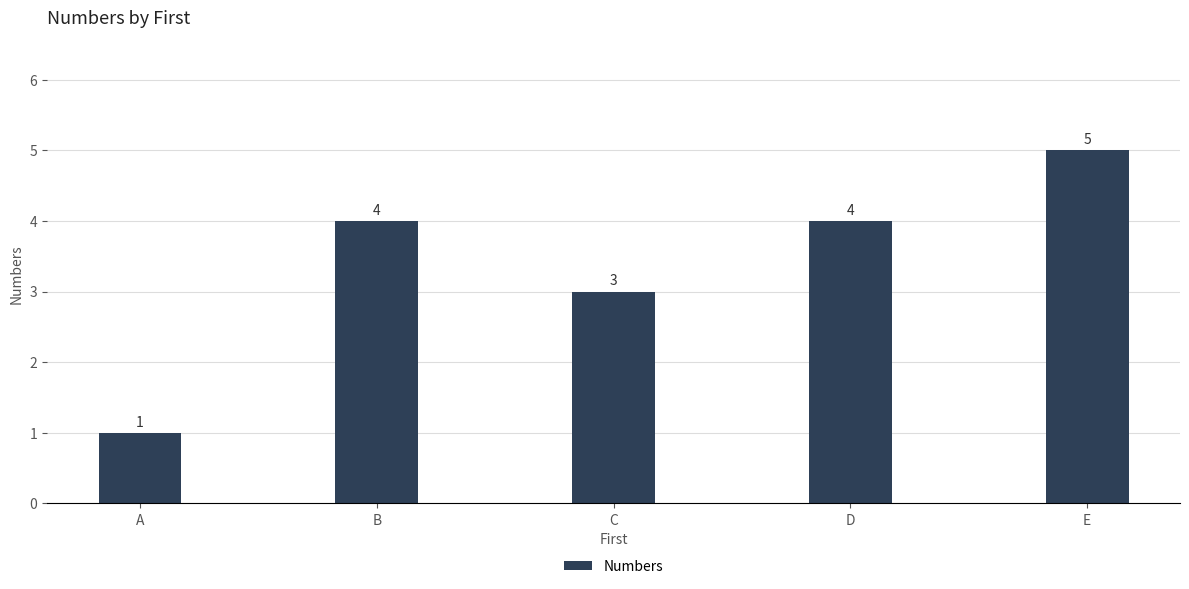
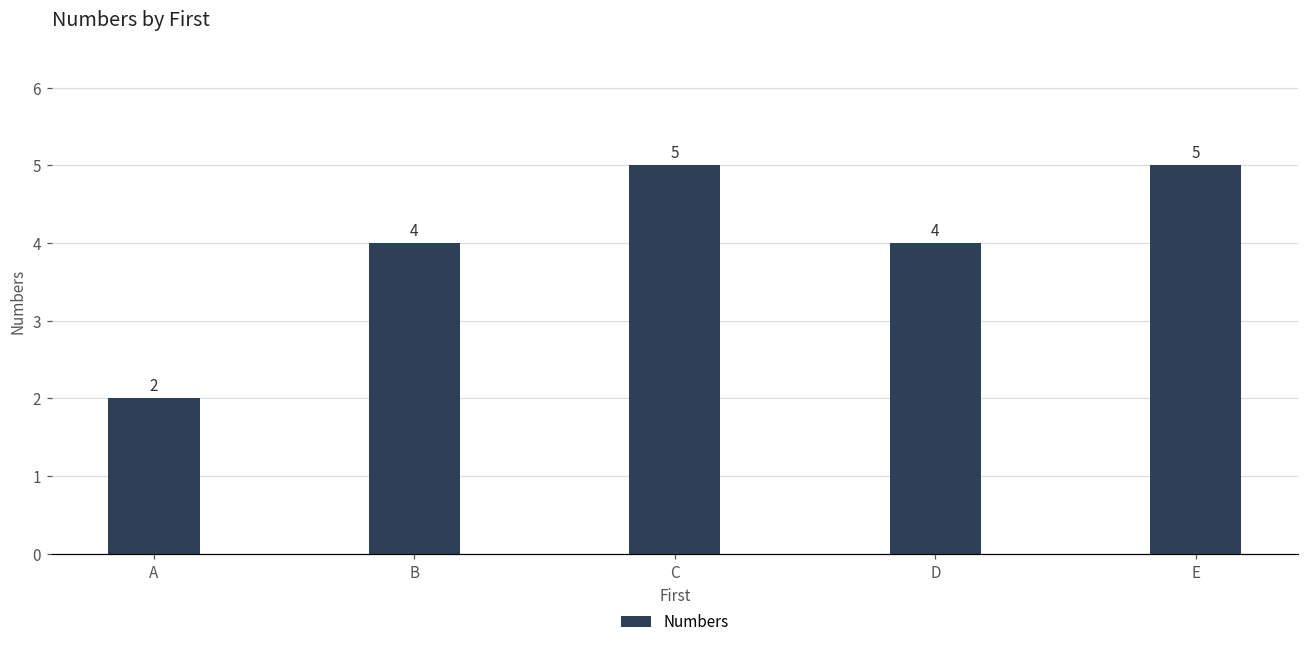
  {
-   "A": 1,
+   "A": 2,
    "B": 4,
-   "C": 3,
+   "C": 5,
    "D": 4,
    "E": 5
  }
